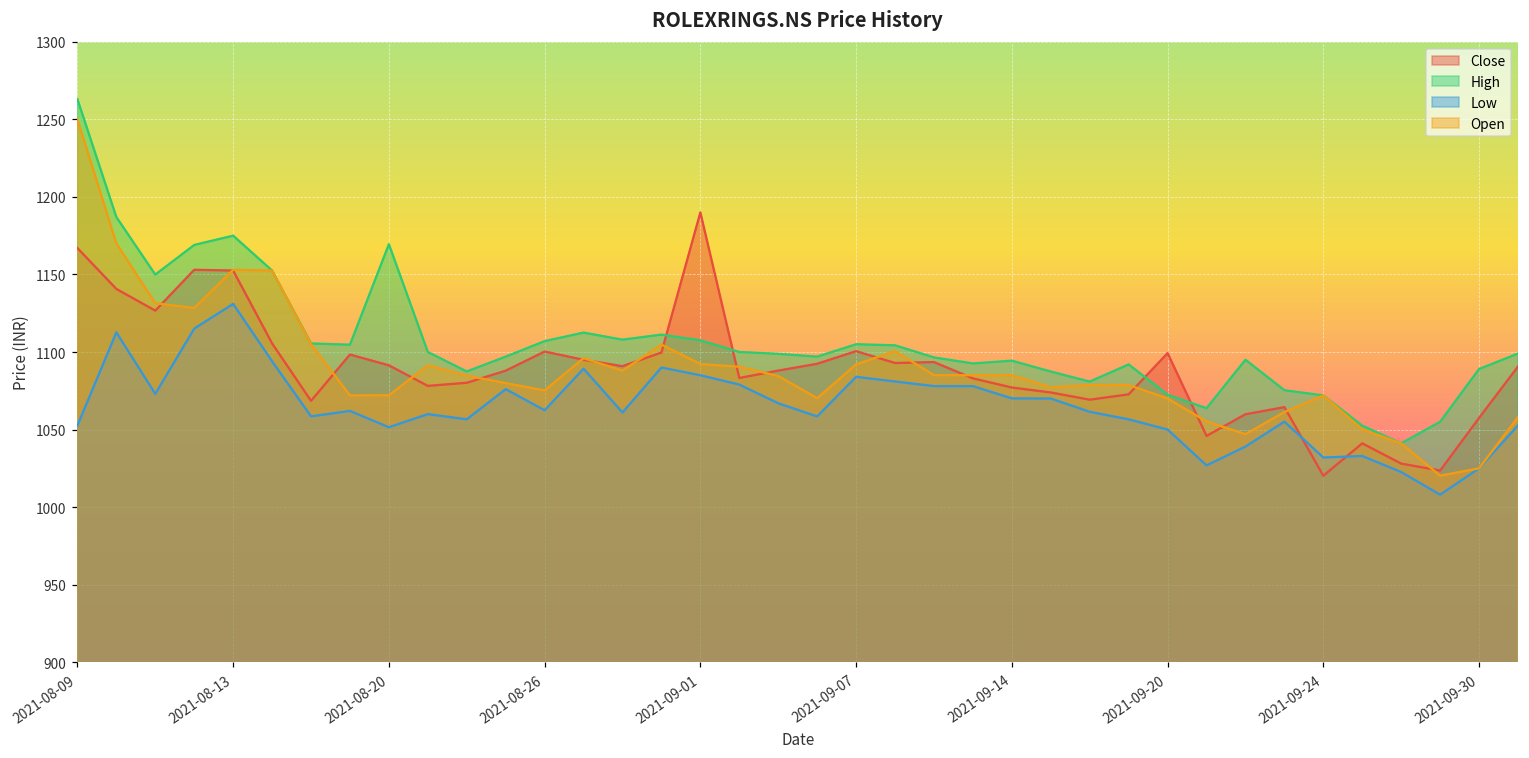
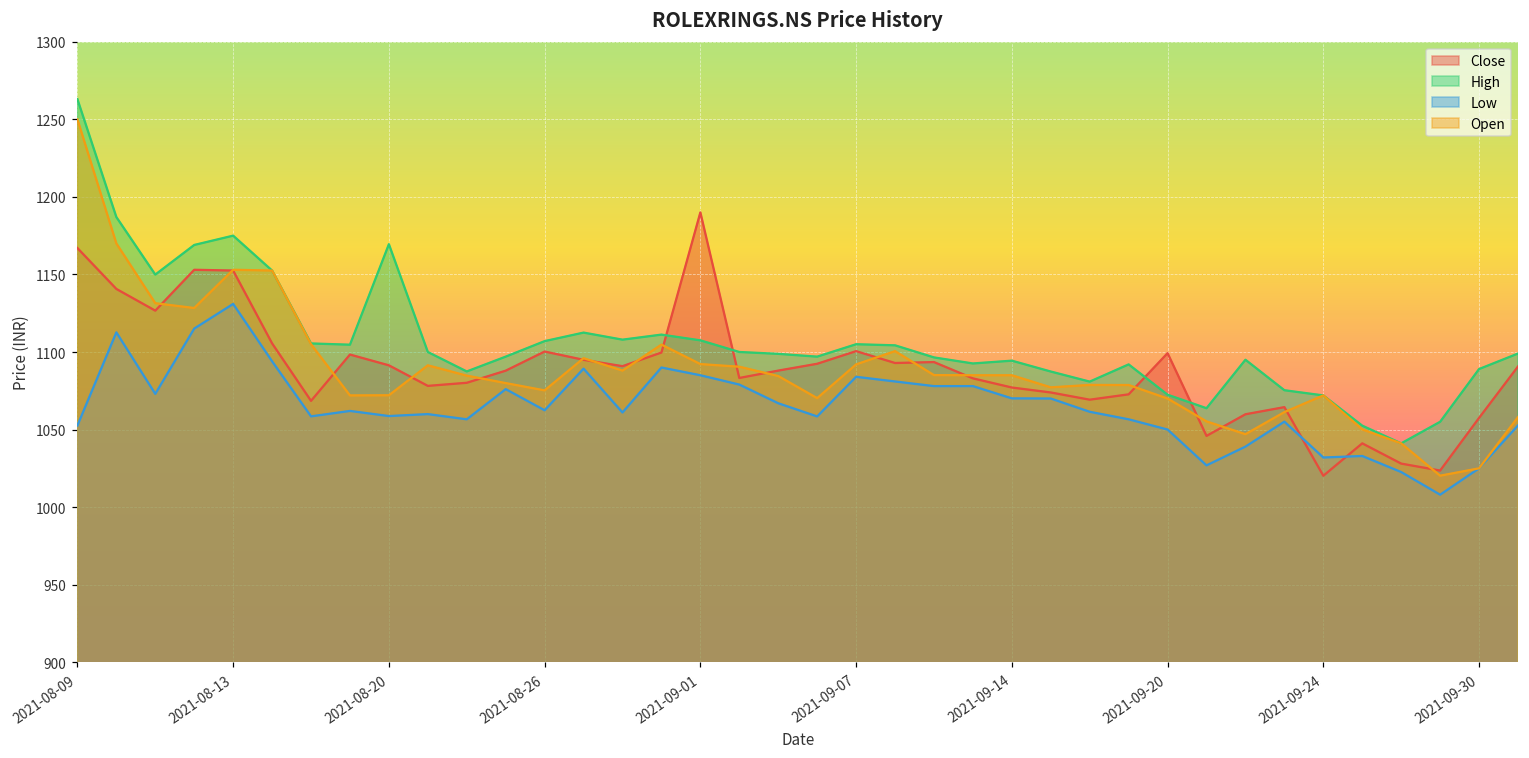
  {
    "Close": {
      "2021-08-09": 1167,
      "2021-08-20": 1091,
      "2021-08-26": 1100,
      "2021-09-01": 1190,
      "2021-09-07": 1101,
      "2021-09-14": 1077,
      "2021-09-20": 1099,
      "2021-09-24": 1020,
      "2021-09-30": 1058
    },
    "High": {
      "2021-08-09": 1263,
      "2021-08-13": 1175,
      "2021-08-20": 1170,
      "2021-08-26": 1107,
      "2021-09-01": 1108,
      "2021-09-07": 1105,
      "2021-09-14": 1094,
      "2021-09-20": 1072,
      "2021-09-30": 1089
    },
    "Low": {
      "2021-08-09": 1053,
      "2021-08-13": 1131,
-     "2021-08-20": 1052,
+     "2021-08-20": 1059,
      "2021-08-26": 1062,
      "2021-09-01": 1085,
      "2021-09-07": 1084,
      "2021-09-14": 1070,
      "2021-09-20": 1050,
      "2021-09-24": 1032
    },
    "Open": {
      "2021-08-09": 1250,
      "2021-08-20": 1072,
      "2021-08-26": 1075,
      "2021-09-01": 1092,
      "2021-09-07": 1092,
      "2021-09-14": 1085,
      "2021-09-20": 1070
    }
  }
